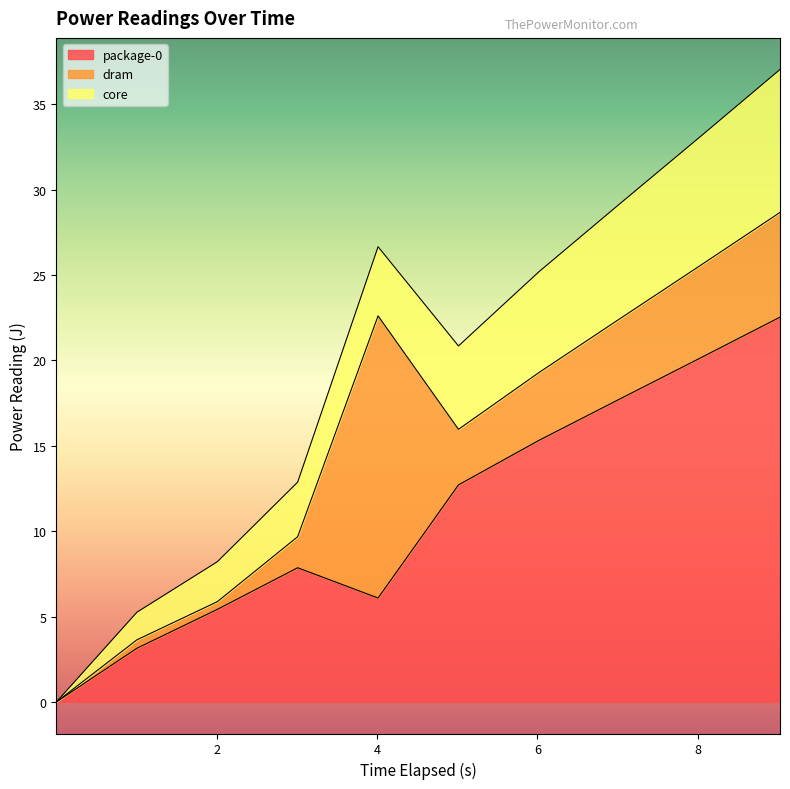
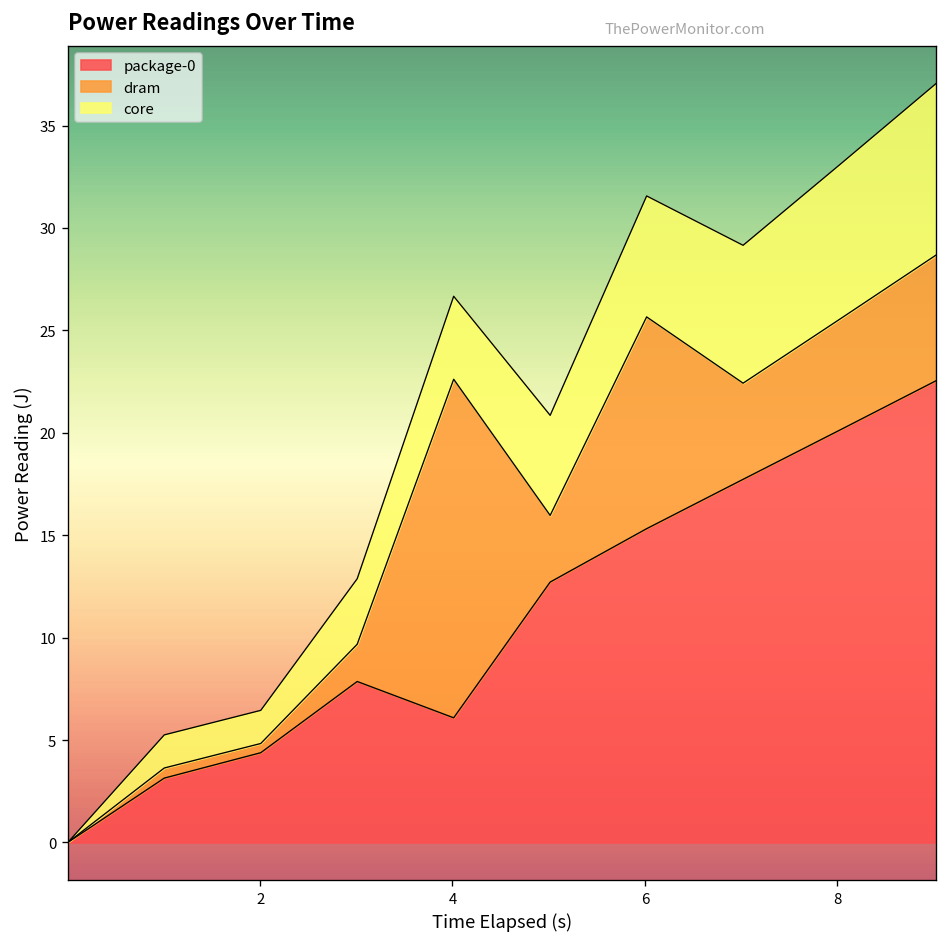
  {
    "package-0": {
-     "2": 5.4,
+     "2": 4.4,
      "4": 6.1,
      "6": 15.3
    },
    "dram": {
      "2": 0.4,
      "4": 16.5,
-     "6": 4.0
+     "6": 10.3
    },
    "core": {
-     "2": 2.3,
+     "2": 1.6,
      "4": 4.1,
      "6": 5.9
    }
  }
